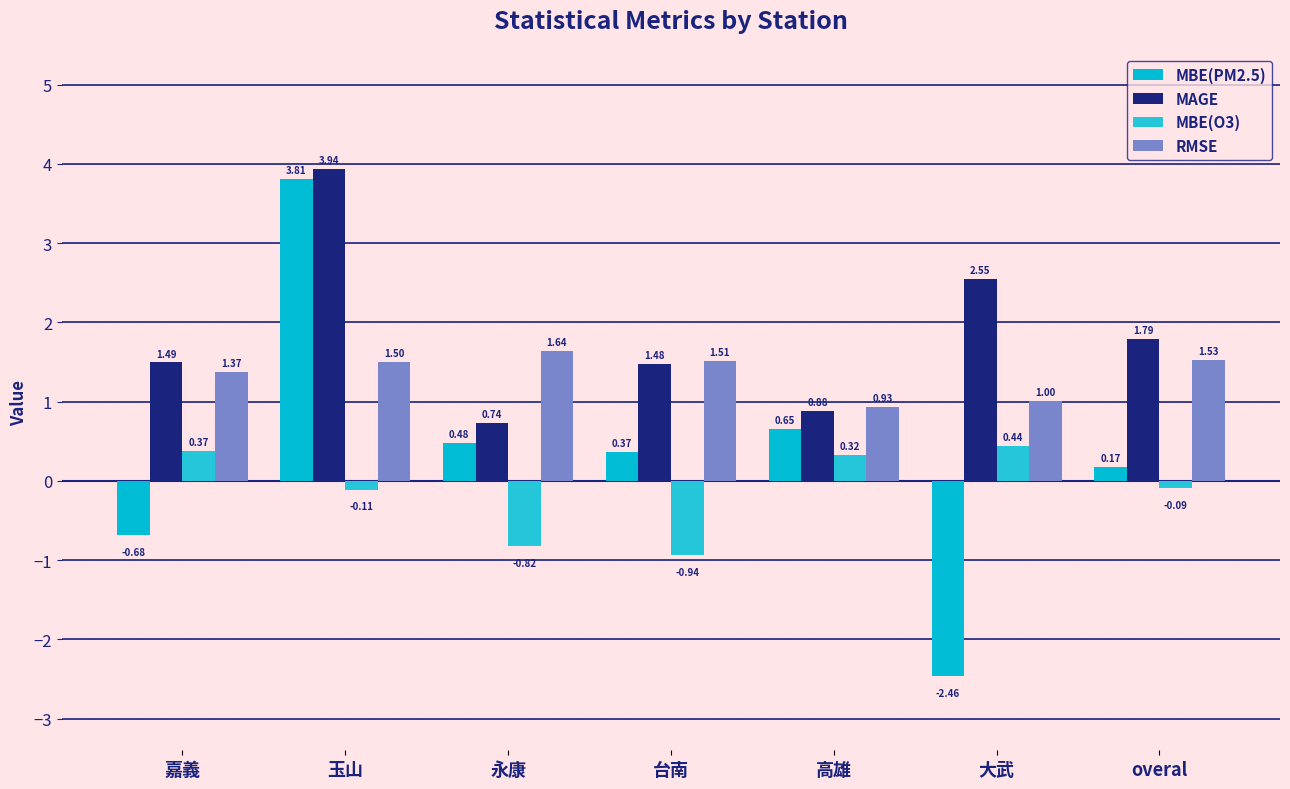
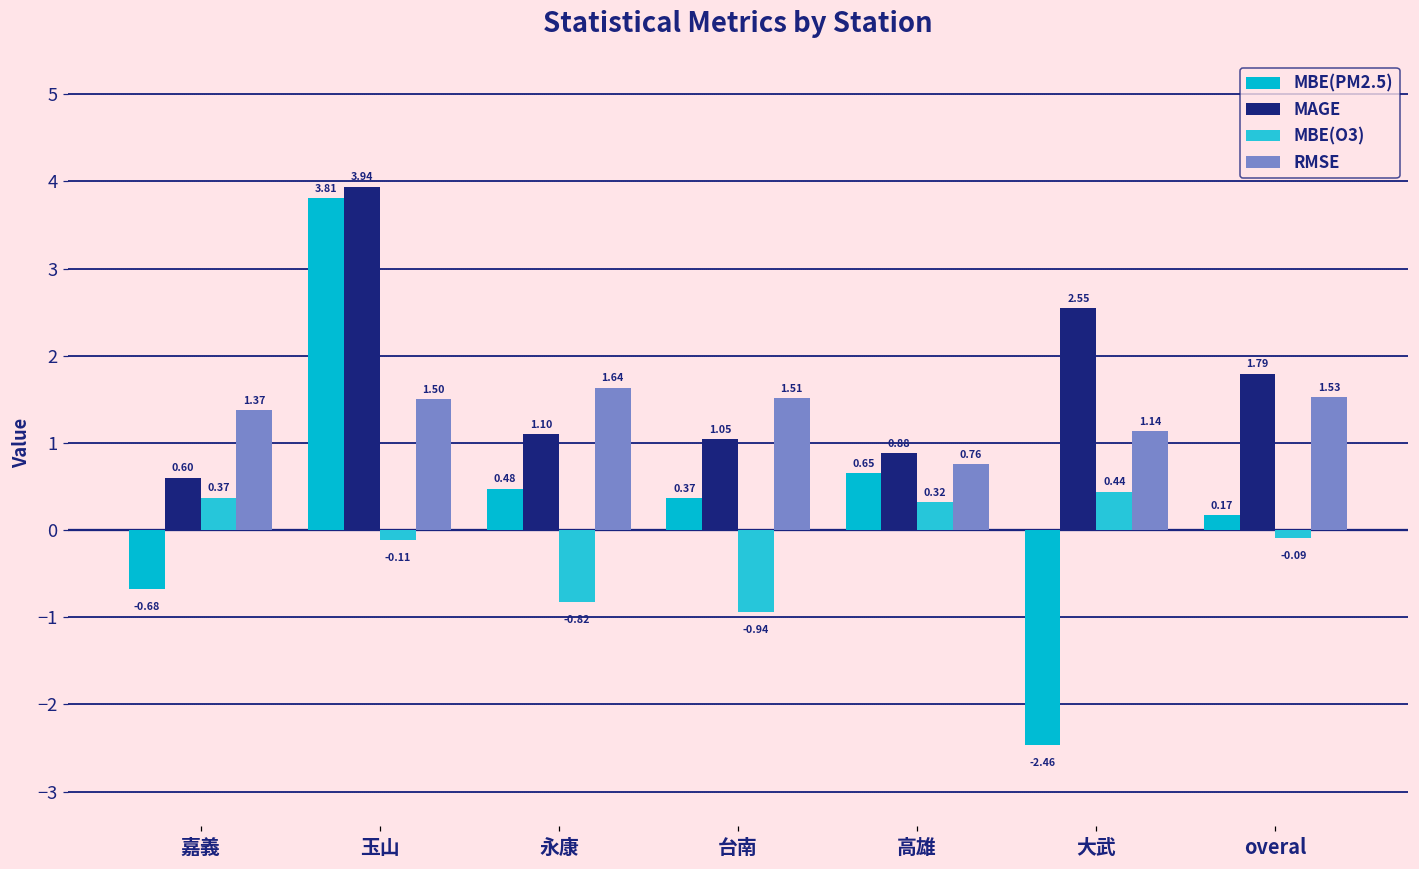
  {
    "MAGE": {
-     "嘉義": 1.49,
+     "嘉義": 0.60,
      "玉山": 3.94,
-     "永康": 0.74,
-     "台南": 1.48,
+     "永康": 1.10,
+     "台南": 1.05,
      "高雄": 0.88,
      "大武": 2.55,
      "overal": 1.79
    },
    "RMSE": {
      "嘉義": 1.37,
      "玉山": 1.50,
      "永康": 1.64,
      "台南": 1.51,
-     "高雄": 0.93,
-     "大武": 1.00,
+     "高雄": 0.76,
+     "大武": 1.14,
      "overal": 1.53
    }
  }
